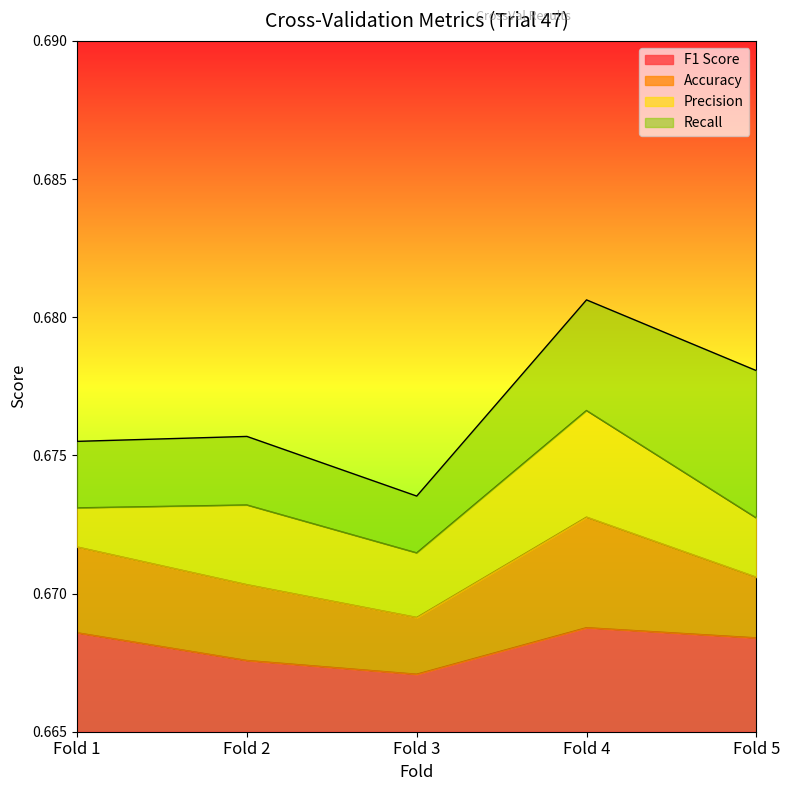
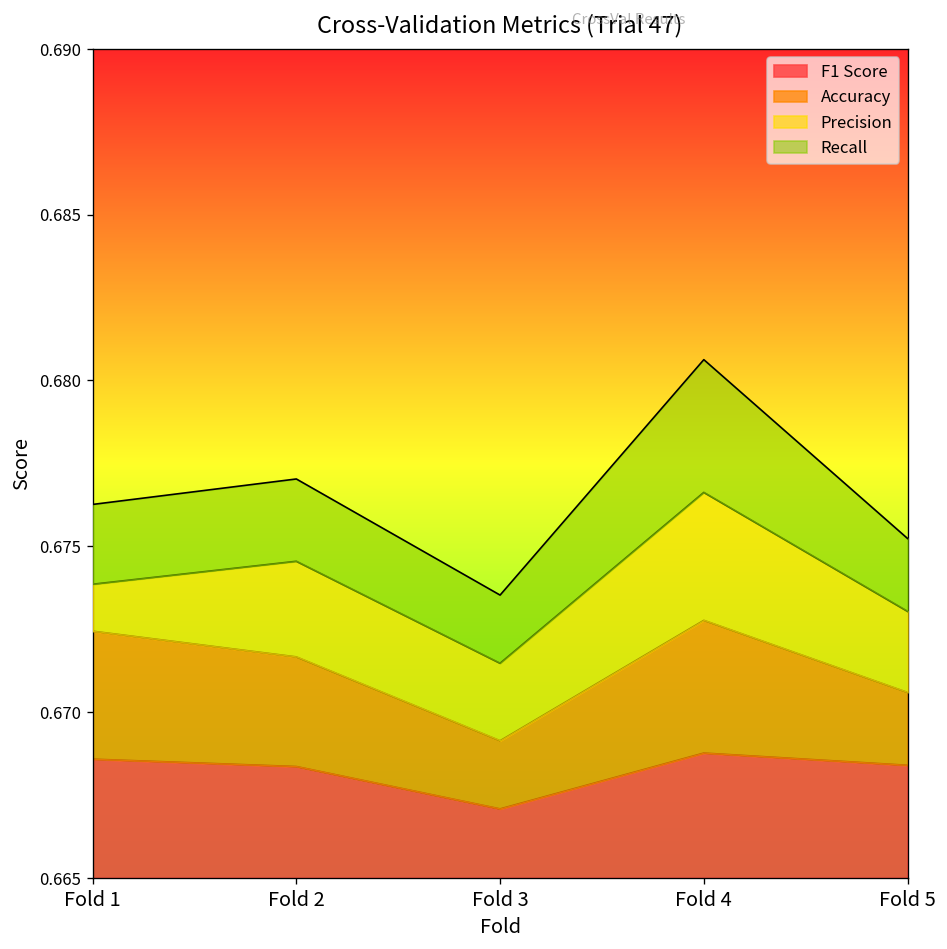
  {
    "F1 Score": {
      "Fold 1": 0.6686,
-     "Fold 2": 0.6676,
+     "Fold 2": 0.6684,
      "Fold 3": 0.6671,
      "Fold 4": 0.6688,
      "Fold 5": 0.6684
    },
    "Accuracy": {
-     "Fold 1": 0.0031,
-     "Fold 2": 0.0027
+     "Fold 1": 0.0039,
+     "Fold 2": 0.0033
    },
    "Precision": {
      "Fold 1": 0.0014,
      "Fold 2": 0.0029,
-     "Fold 5": 0.0021
+     "Fold 5": 0.0024
    },
    "Recall": {
      "Fold 1": 0.0024,
      "Fold 2": 0.0025,
-     "Fold 5": 0.0053
+     "Fold 5": 0.0022
    }
  }
